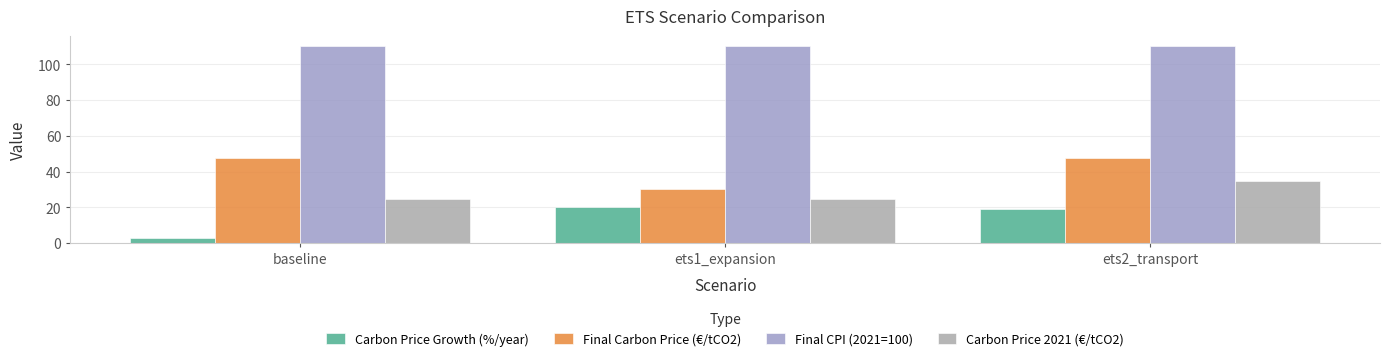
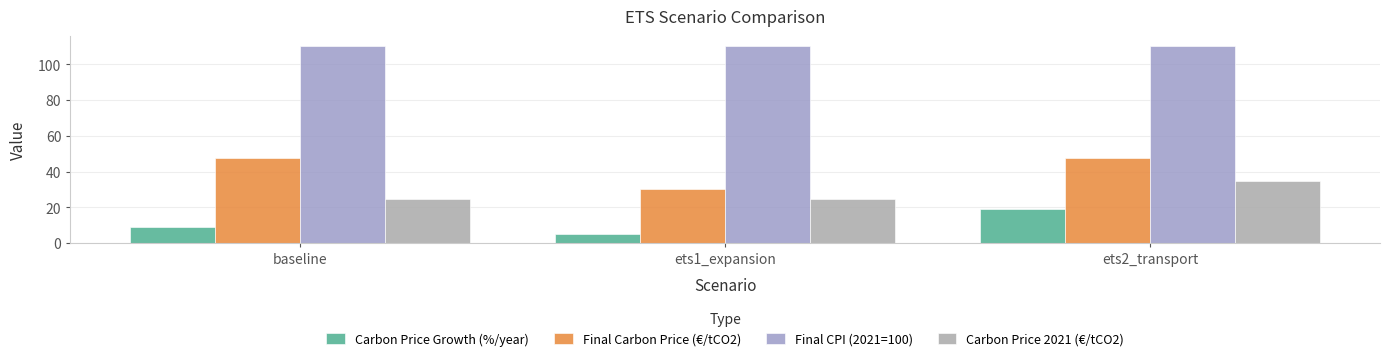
  {
    "Carbon Price Growth (%/year)": {
-     "baseline": 3,
-     "ets1_expansion": 20,
+     "baseline": 9,
+     "ets1_expansion": 5,
      "ets2_transport": 19
    },
    "Final Carbon Price (€/tCO2)": {
      "baseline": 47,
      "ets1_expansion": 30,
      "ets2_transport": 48
    }
  }
